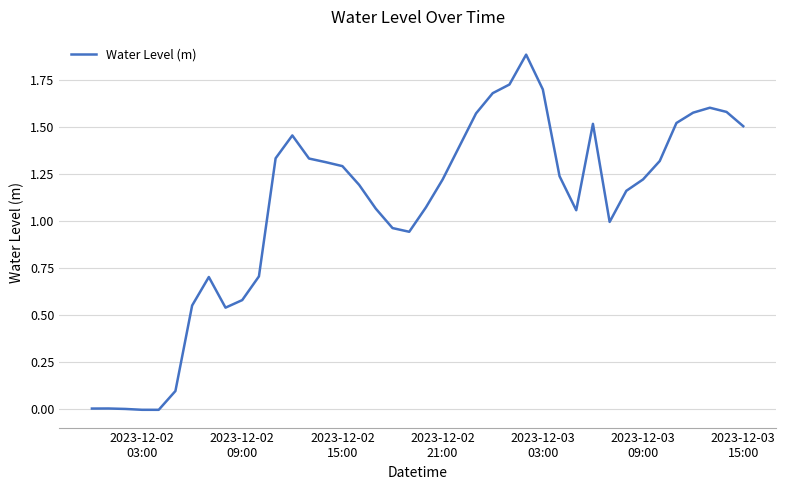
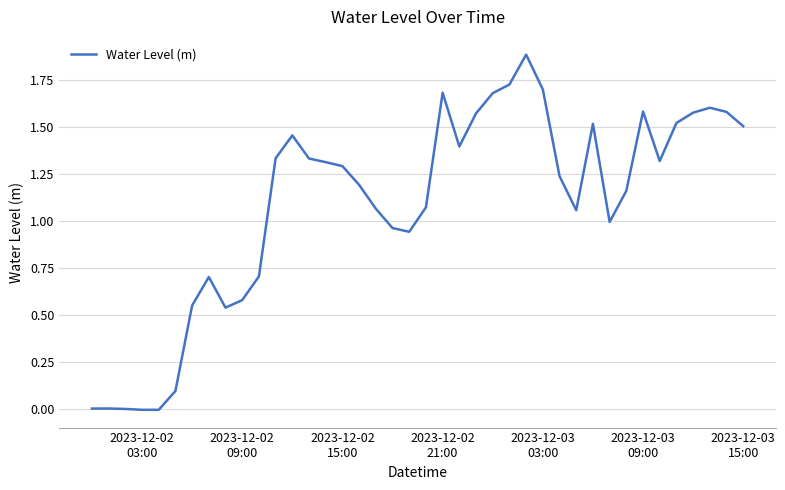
  {
    "2023-12-02 03:00": 0.00,
    "2023-12-02 09:00": 0.58,
    "2023-12-02 15:00": 1.29,
-   "2023-12-02 21:00": 1.22,
+   "2023-12-02 21:00": 1.68,
    "2023-12-03 03:00": 1.70,
-   "2023-12-03 09:00": 1.22,
+   "2023-12-03 09:00": 1.58,
    "2023-12-03 15:00": 1.51
  }
